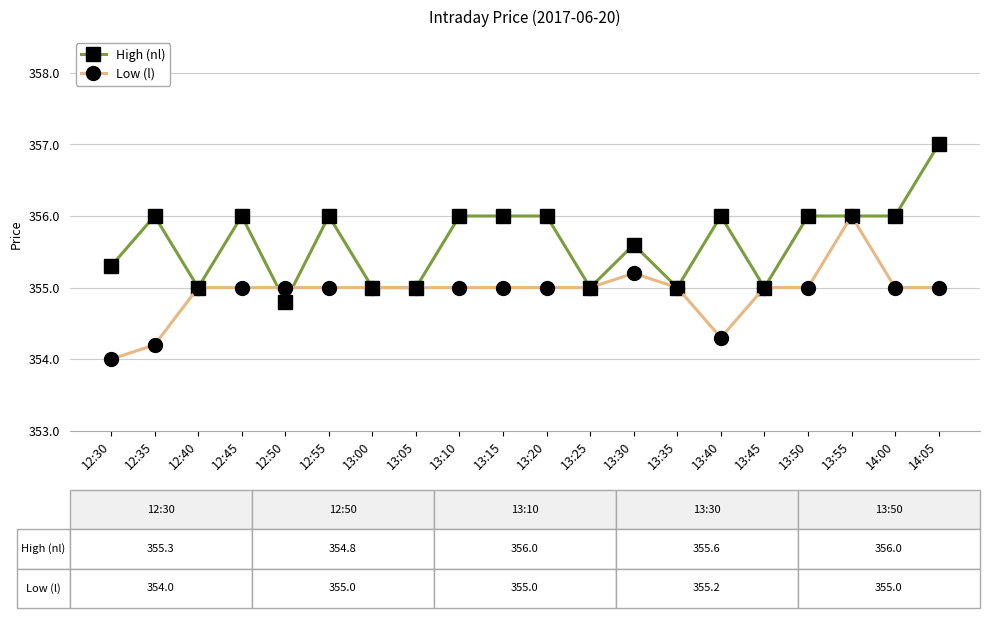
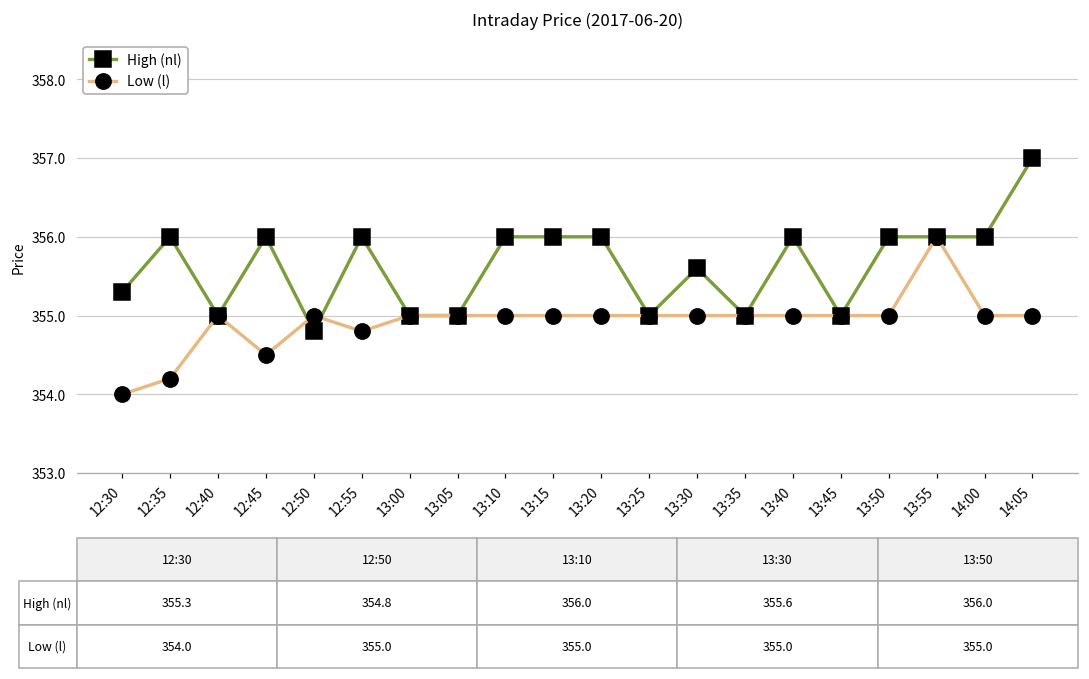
  {
    "High (nl)": {
      "12:30": 355.3,
      "12:35": 356.0,
      "12:45": 356.0,
      "12:50": 354.8,
      "12:55": 356.0,
      "13:10": 356.0,
      "13:15": 356.0,
      "13:20": 356.0,
      "13:30": 355.6,
      "13:40": 356.0,
      "13:50": 356.0,
      "14:00": 356.0,
      "14:05": 357.0
    },
    "Low (l)": {
-     "12:45": 355.0,
-     "12:55": 355.0,
-     "13:30": 355.2,
-     "13:40": 354.3
+     "12:45": 354.5,
+     "12:55": 354.8,
+     "13:30": 355.0,
+     "13:40": 355.0
    }
  }
